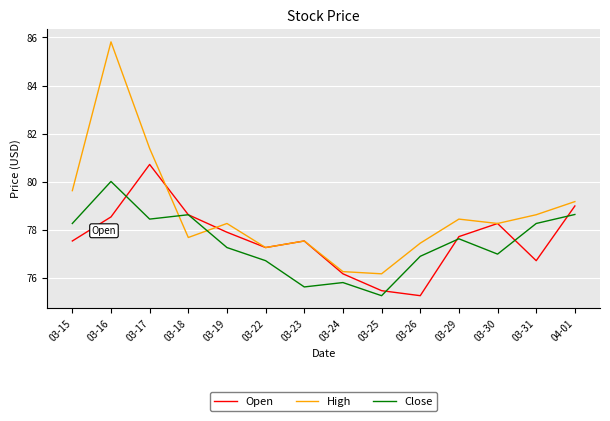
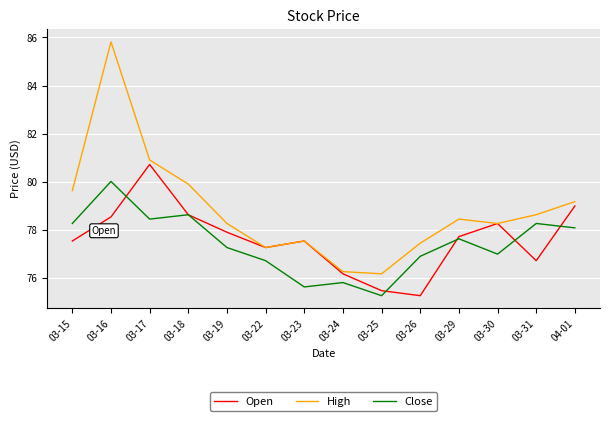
  {
    "Open": {
      "03-15": 77.5,
      "03-16": 78.5,
      "03-17": 80.7,
      "03-19": 77.9,
      "03-25": 75.5,
      "03-26": 75.3,
      "03-31": 76.7,
      "04-01": 79.0
    },
    "High": {
      "03-15": 79.6,
      "03-16": 85.8,
-     "03-17": 81.4,
-     "03-18": 77.7,
+     "03-17": 80.9,
+     "03-18": 79.9,
      "03-19": 78.3,
      "03-25": 76.2,
      "03-26": 77.5,
      "03-29": 78.5,
      "03-31": 78.6,
      "04-01": 79.2
    },
    "Close": {
      "03-15": 78.3,
      "03-16": 80.0,
      "03-17": 78.5,
      "03-19": 77.3,
      "03-22": 76.7,
      "03-23": 75.6,
      "03-24": 75.8,
      "03-25": 75.3,
      "03-26": 76.9,
      "03-30": 77.0,
      "03-31": 78.3,
-     "04-01": 78.6
+     "04-01": 78.1
    }
  }
